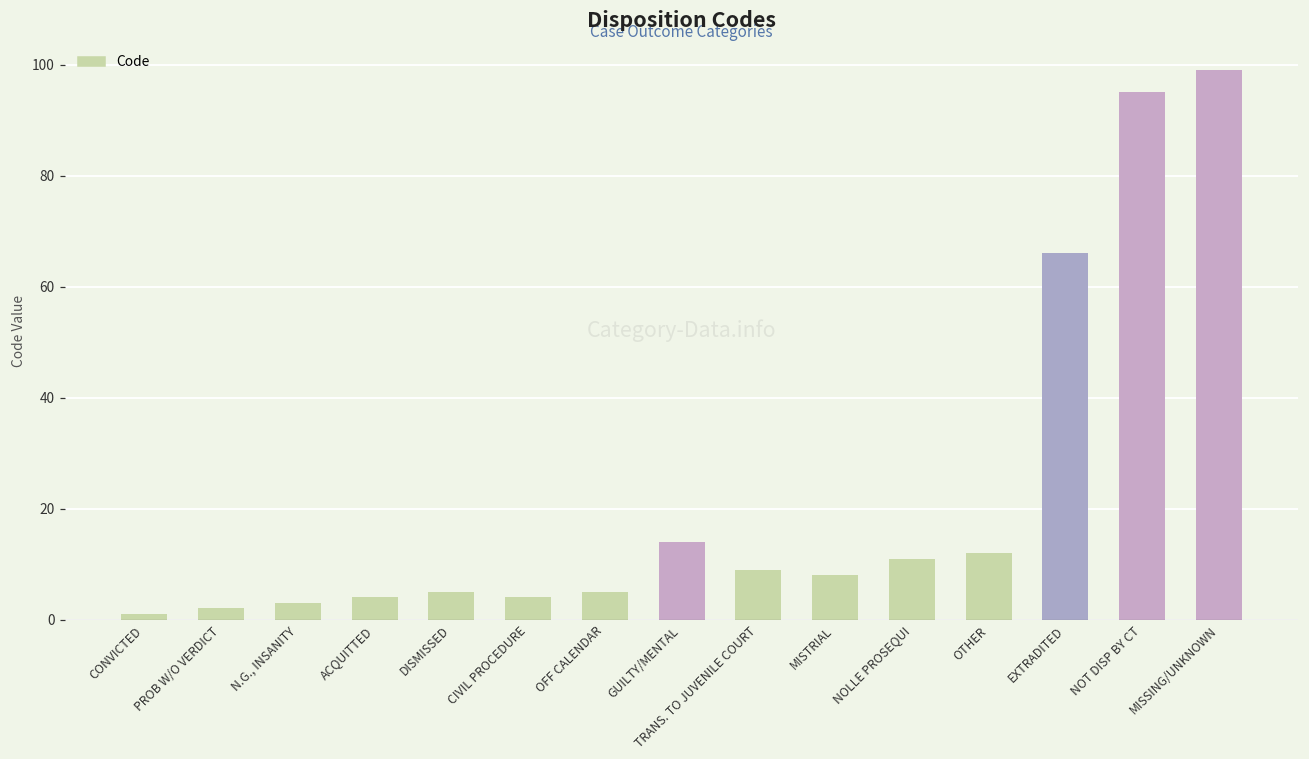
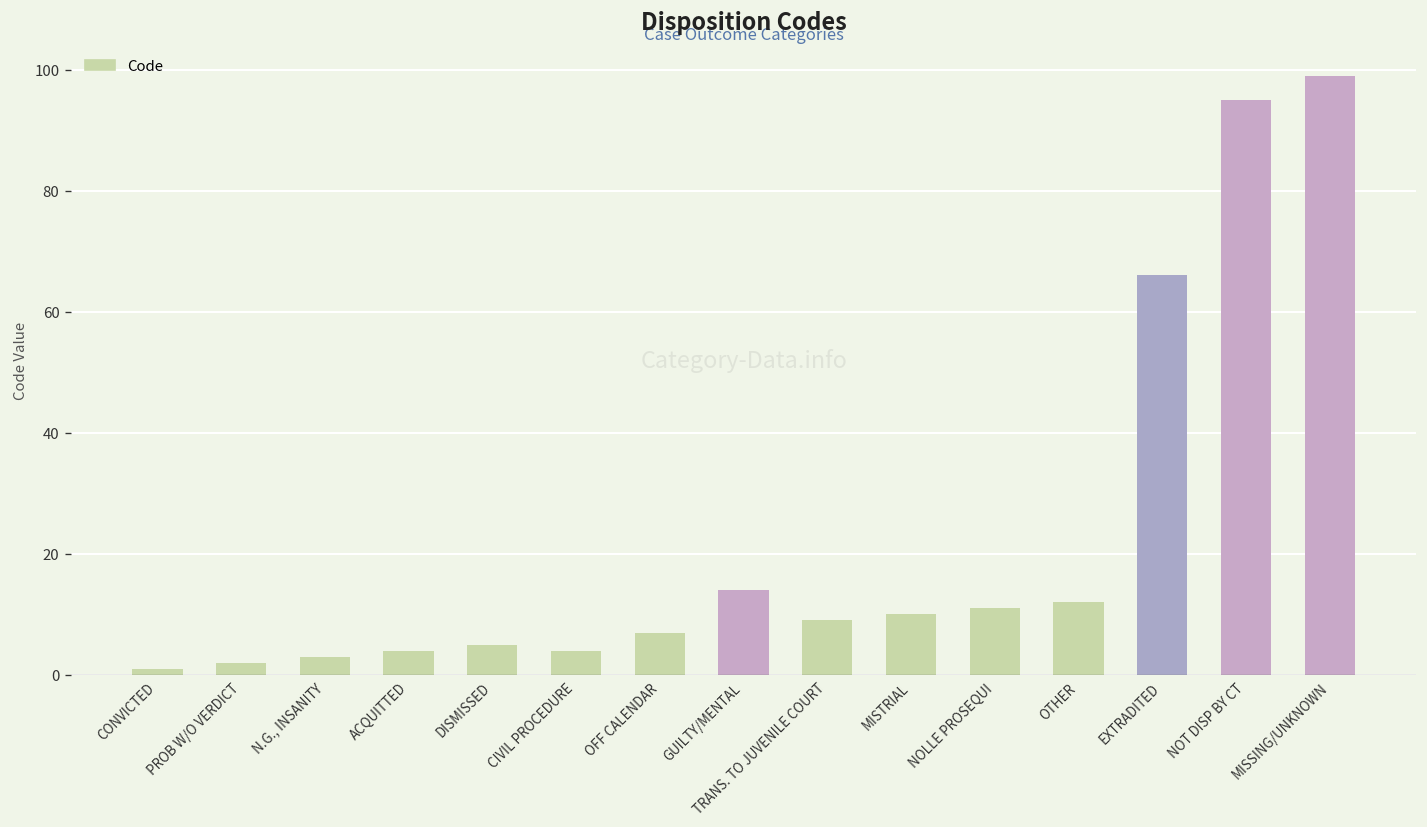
  {
    "CONVICTED": 1,
    "PROB W/O VERDICT": 2,
    "N.G., INSANITY": 3,
    "ACQUITTED": 4,
    "DISMISSED": 5,
    "CIVIL PROCEDURE": 4,
-   "OFF CALENDAR": 5,
+   "OFF CALENDAR": 7,
    "GUILTY/MENTAL": 14,
    "TRANS. TO JUVENILE COURT": 9,
-   "MISTRIAL": 8,
+   "MISTRIAL": 10,
    "NOLLE PROSEQUI": 11,
    "OTHER": 12,
    "EXTRADITED": 66,
    "NOT DISP BY CT": 95,
    "MISSING/UNKNOWN": 99
  }
